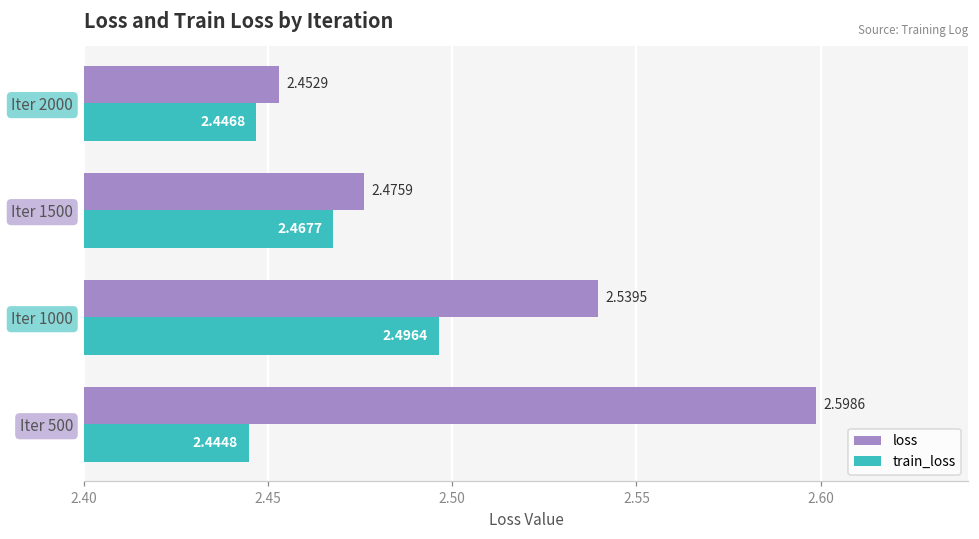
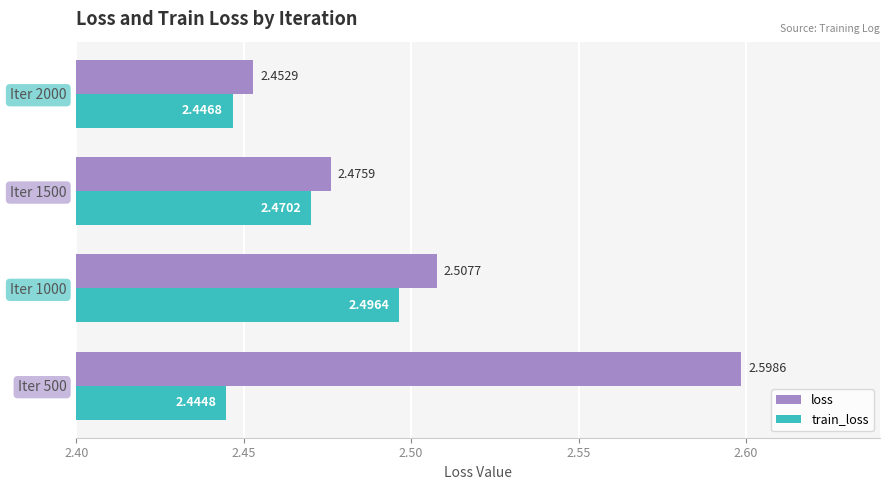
  {
    "loss": {
      "Iter 2000": 2.4529,
      "Iter 1500": 2.4759,
-     "Iter 1000": 2.5395,
+     "Iter 1000": 2.5077,
      "Iter 500": 2.5986
    },
    "train_loss": {
      "Iter 2000": 2.4468,
-     "Iter 1500": 2.4677,
+     "Iter 1500": 2.4702,
      "Iter 1000": 2.4964,
      "Iter 500": 2.4448
    }
  }
